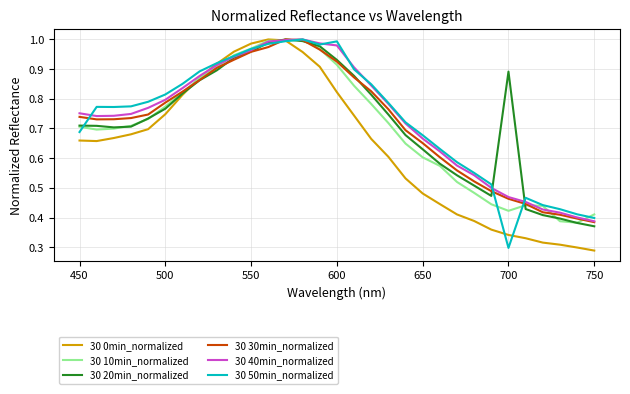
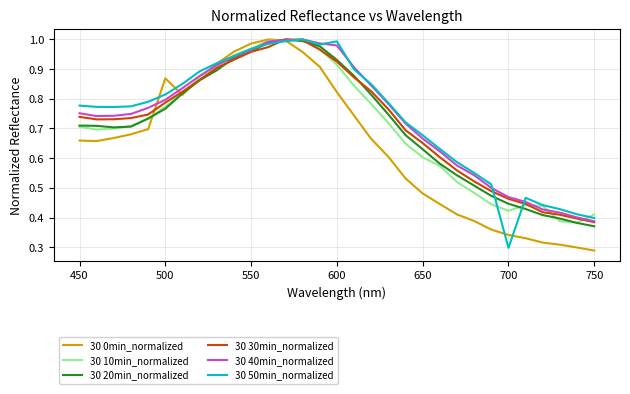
  {
    "30 0min_normalized": {
      "450": 0.66,
-     "500": 0.75,
+     "500": 0.87,
      "550": 0.99,
      "600": 0.82,
      "650": 0.48,
      "700": 0.34,
      "750": 0.29
    },
    "30 10min_normalized": {
      "600": 0.91,
      "650": 0.60,
      "700": 0.42,
      "750": 0.41
    },
    "30 20min_normalized": {
      "650": 0.63,
-     "700": 0.89,
+     "700": 0.45,
      "750": 0.37
    },
    "30 30min_normalized": {
      "450": 0.74,
      "500": 0.79,
      "650": 0.65
    },
    "30 40min_normalized": {
      "450": 0.75,
      "500": 0.80,
      "600": 0.98,
      "650": 0.67
    },
    "30 50min_normalized": {
-     "450": 0.69,
+     "450": 0.78,
      "500": 0.81,
      "600": 0.99,
      "650": 0.68,
      "700": 0.30,
      "750": 0.40
    }
  }
